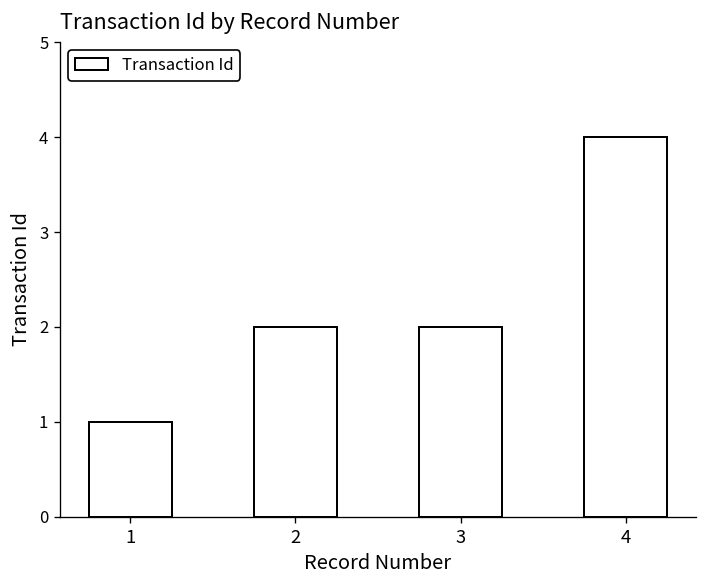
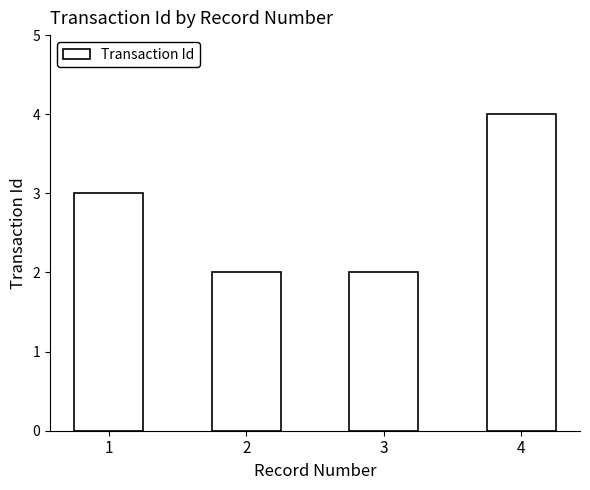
  {
-   "1": 1,
+   "1": 3,
    "2": 2,
    "3": 2,
    "4": 4
  }
